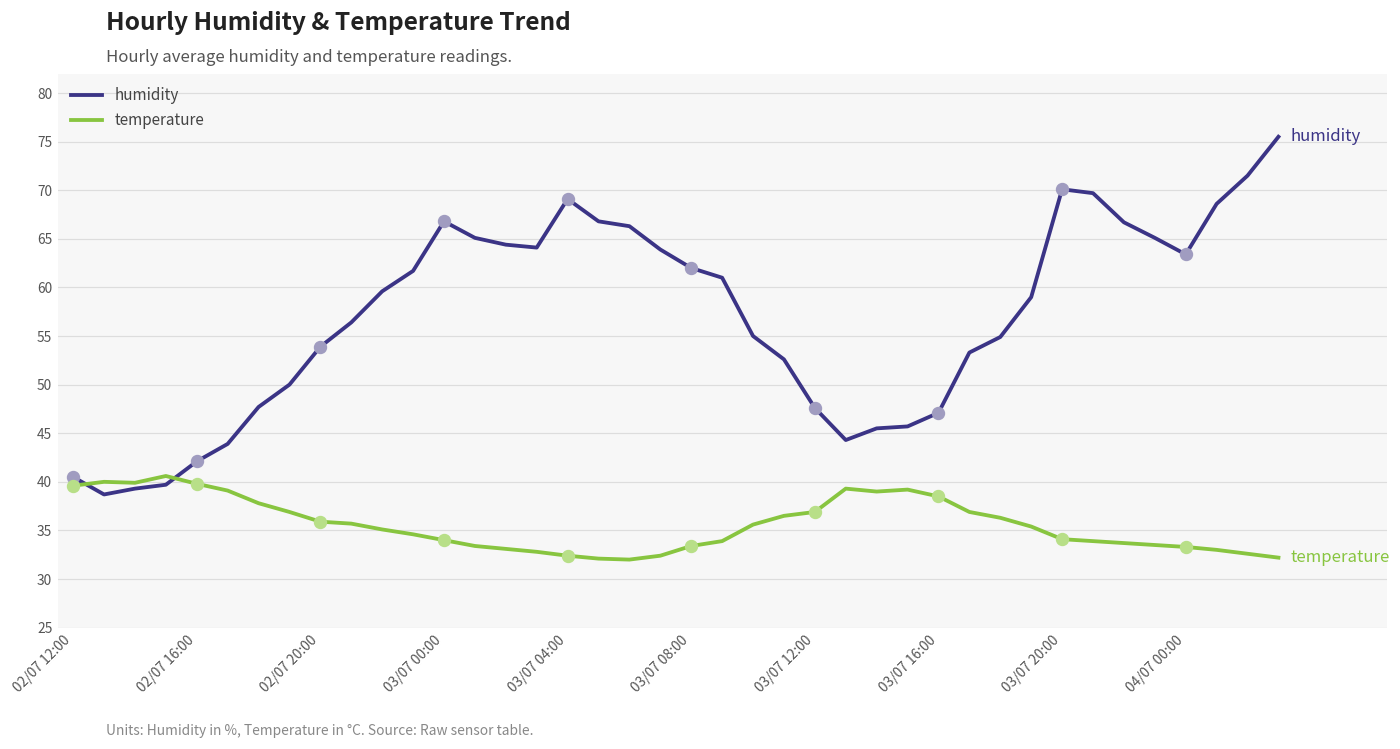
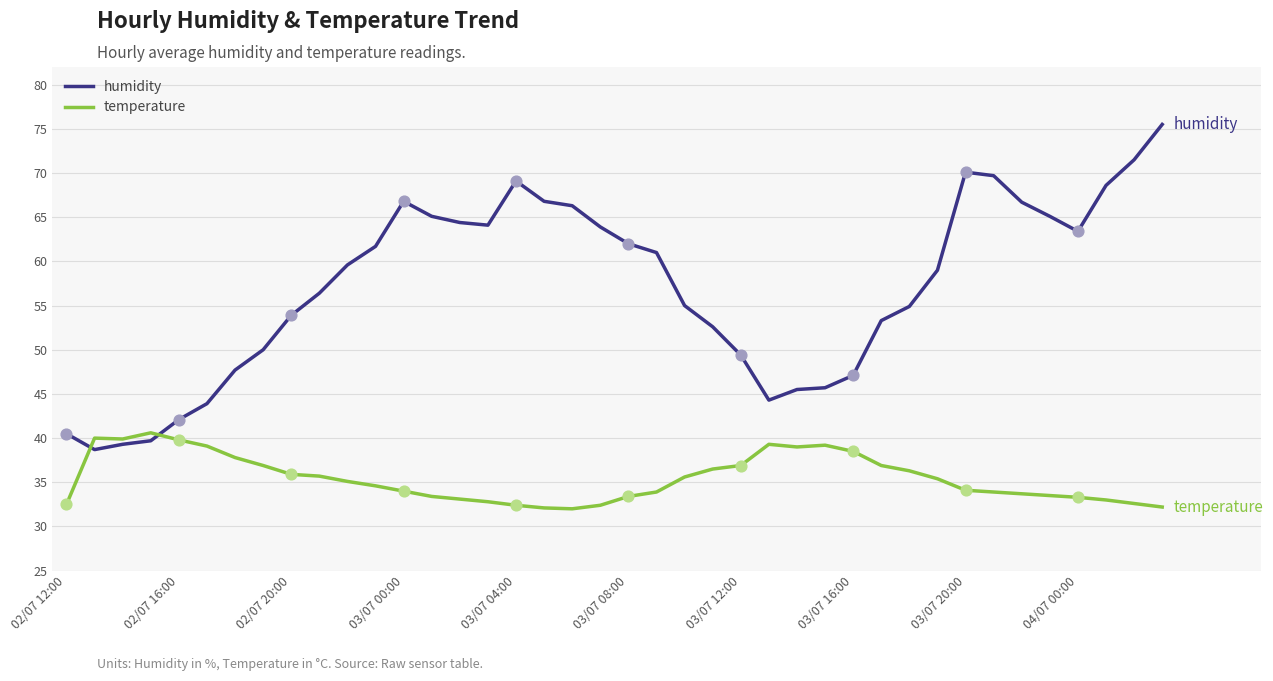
  {
    "humidity": {
-     "03/07 12:00": 48
+     "03/07 12:00": 49
    },
    "temperature": {
-     "02/07 12:00": 40
+     "02/07 12:00": 33
    }
  }
